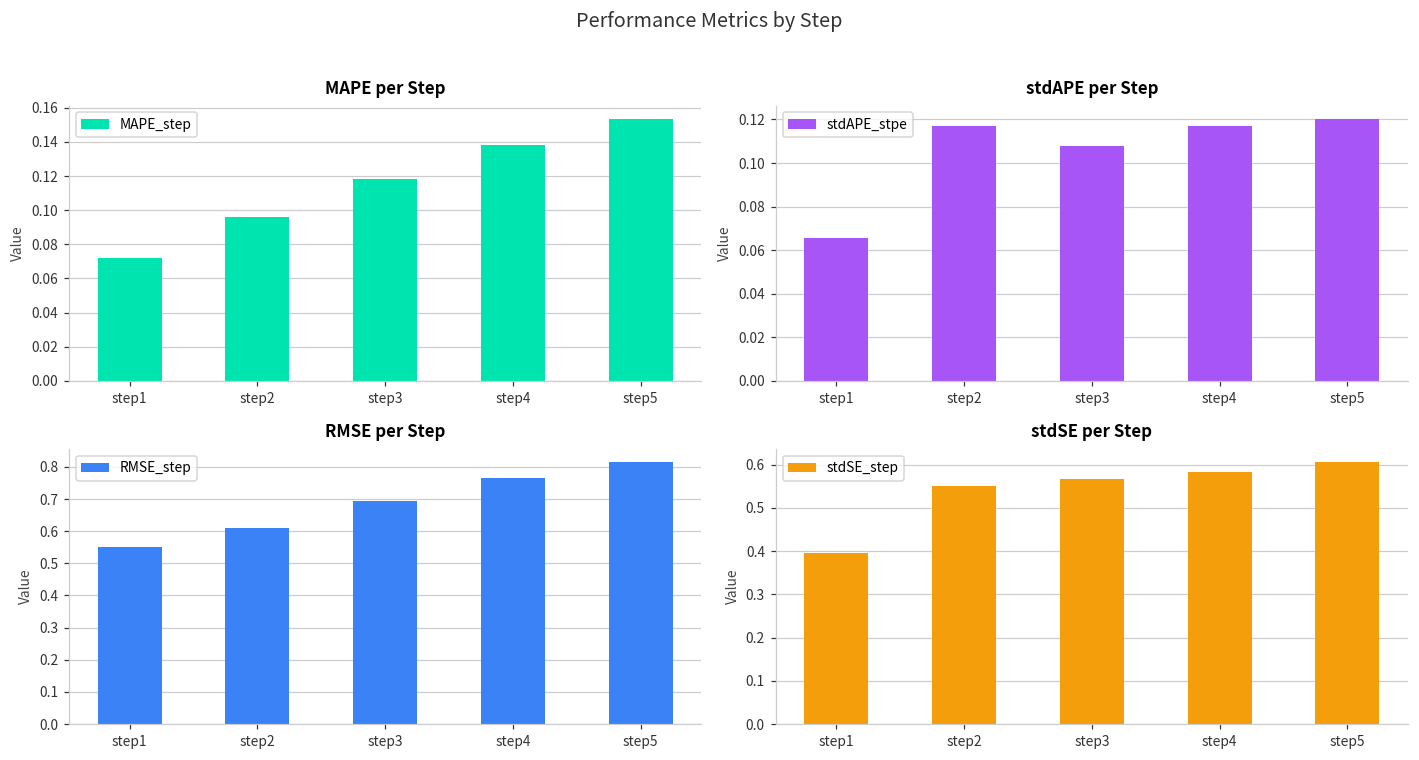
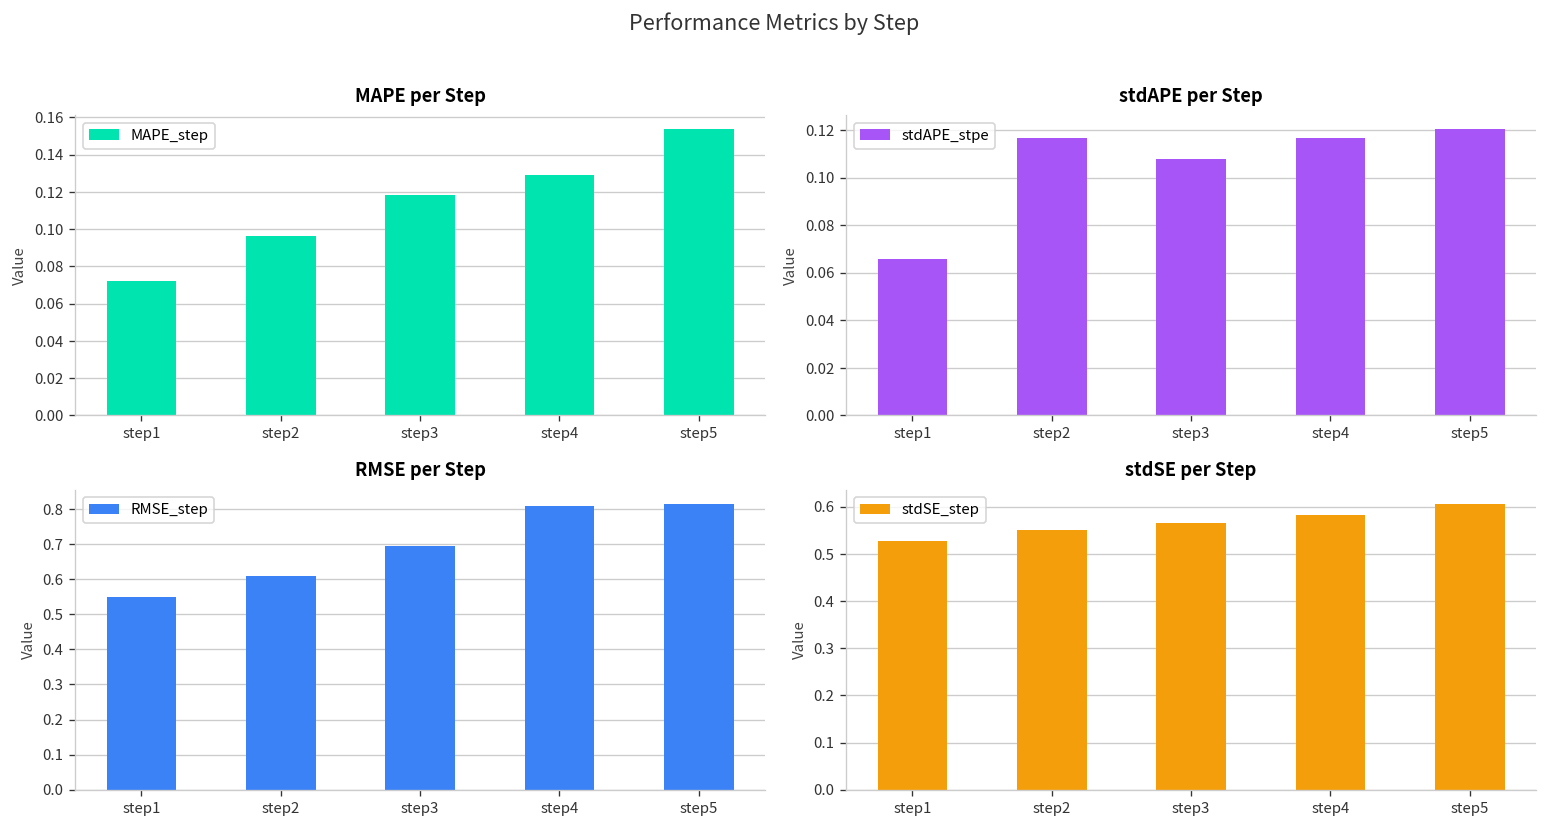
  {
    "MAPE per Step": {
      "step1": 0.072,
      "step2": 0.096,
      "step3": 0.118,
-     "step4": 0.138,
+     "step4": 0.129,
      "step5": 0.154
    },
    "stdAPE per Step": {
      "step1": 0.066,
      "step2": 0.117,
      "step3": 0.108,
      "step4": 0.117,
      "step5": 0.120
    },
    "RMSE per Step": {
      "step1": 0.55,
      "step2": 0.61,
      "step3": 0.69,
-     "step4": 0.76,
+     "step4": 0.81,
      "step5": 0.82
    },
    "stdSE per Step": {
-     "step1": 0.40,
+     "step1": 0.53,
      "step2": 0.55,
      "step3": 0.57,
      "step4": 0.58,
      "step5": 0.61
    }
  }
